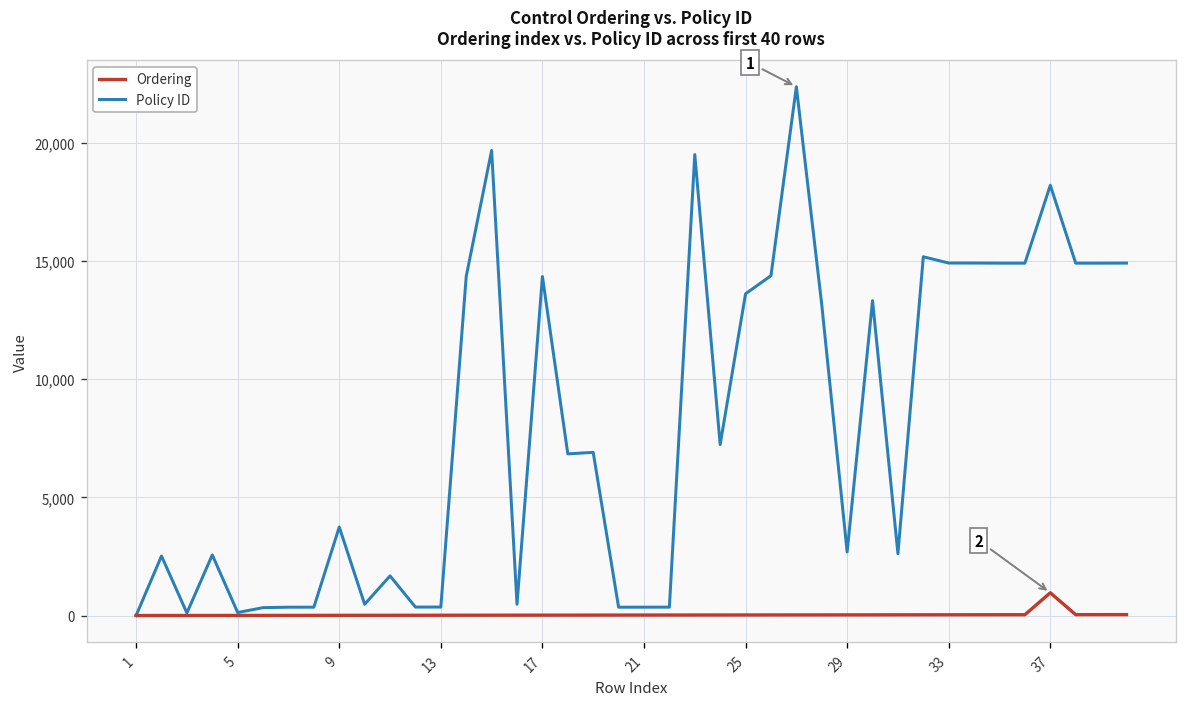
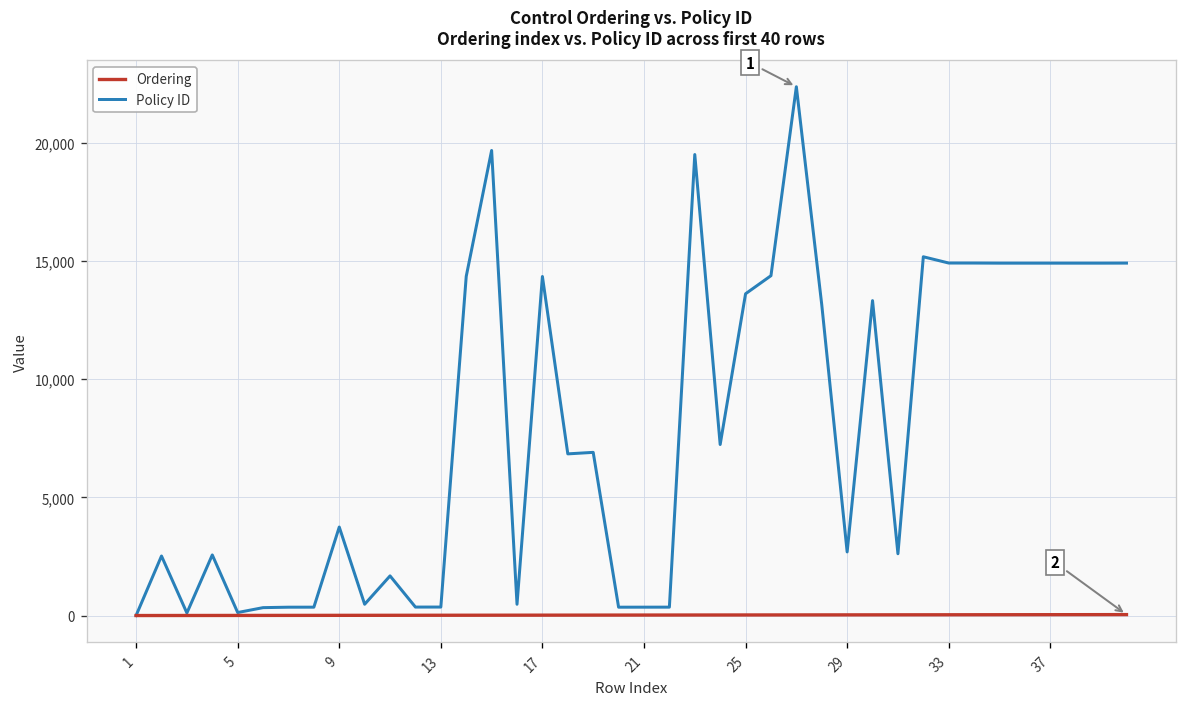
  {
    "Ordering": {
      "9": "0",
      "13": "0",
      "17": "0",
      "21": "0",
      "25": "0",
      "29": "0",
      "33": "0",
-     "37": "1,000"
+     "37": "0"
    },
    "Policy ID": {
      "9": "3,700",
      "13": "400",
      "17": "14,400",
      "21": "400",
      "25": "13,600",
      "29": "2,700",
      "33": "14,900",
-     "37": "18,200"
+     "37": "14,900"
    }
  }
